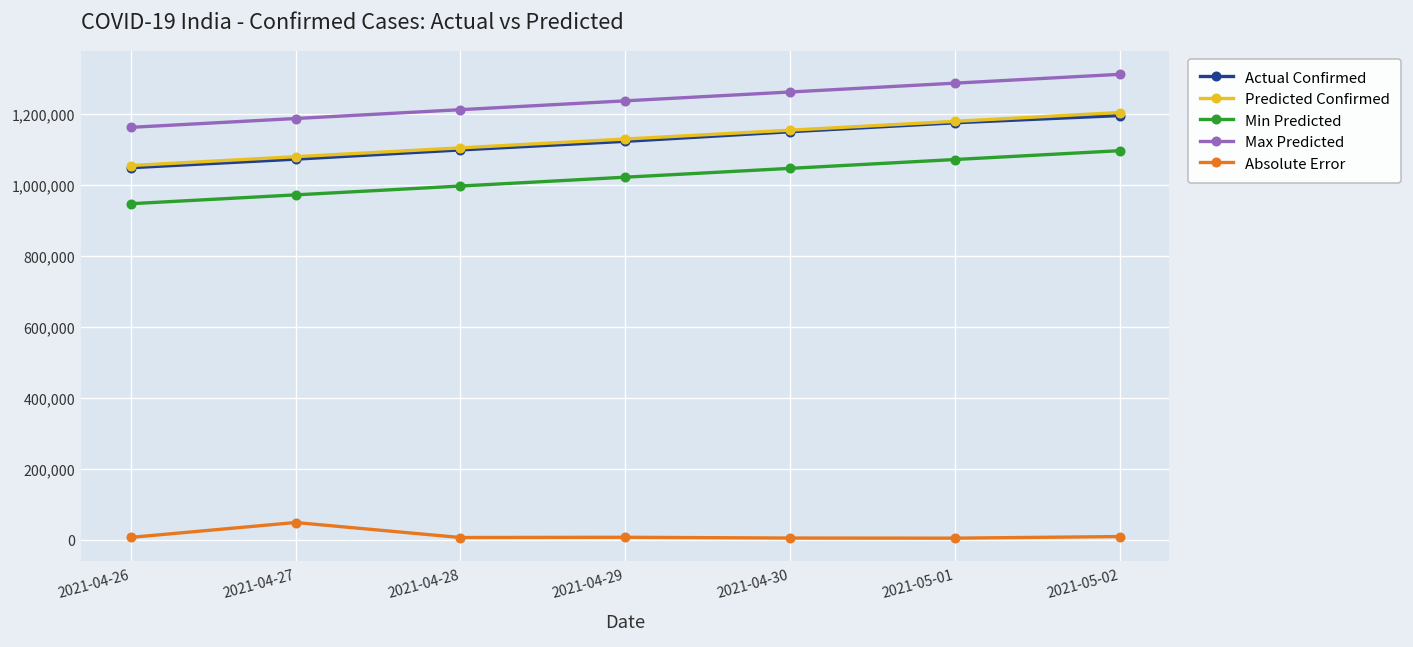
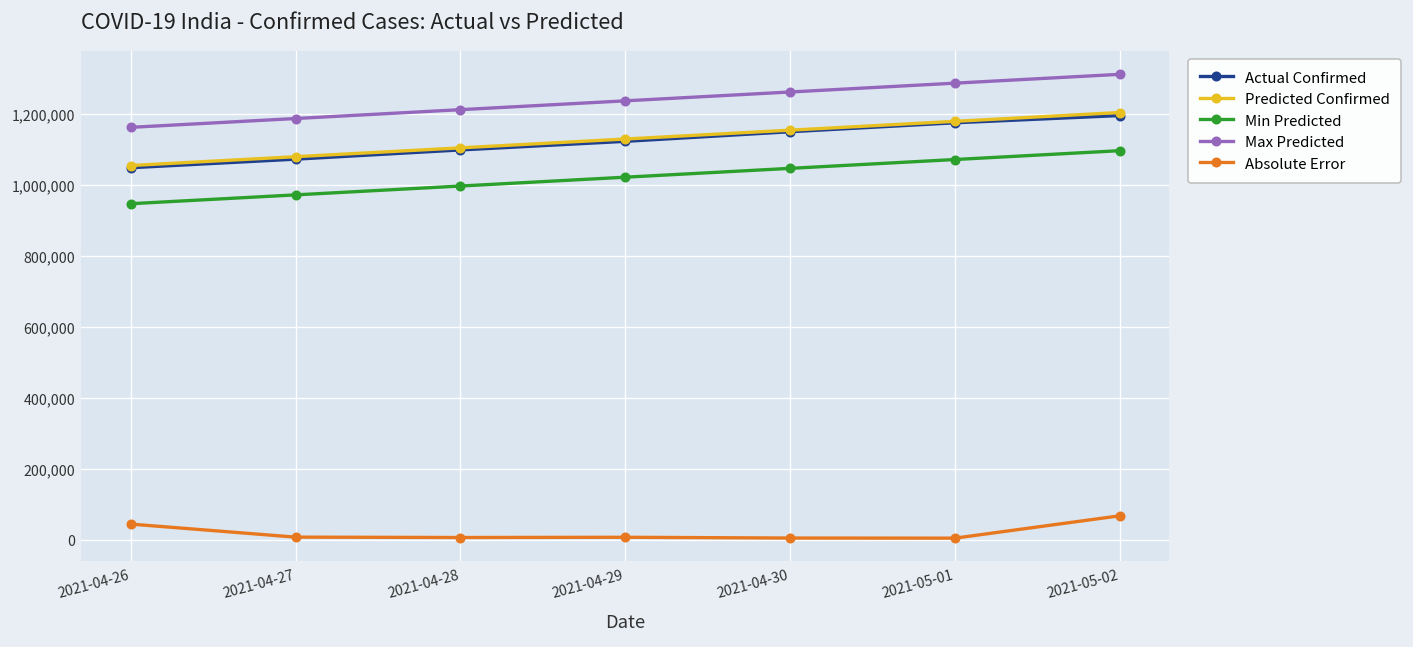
  {
    "Min Predicted": {
      "2021-04-26": "950,000",
      "2021-04-27": "970,000",
      "2021-04-28": "1,000,000",
      "2021-04-29": "1,020,000",
      "2021-04-30": "1,050,000",
      "2021-05-01": "1,070,000",
      "2021-05-02": "1,100,000"
    },
    "Max Predicted": {
      "2021-04-26": "1,160,000",
      "2021-04-27": "1,190,000",
      "2021-04-28": "1,210,000",
      "2021-04-29": "1,240,000",
      "2021-04-30": "1,260,000",
      "2021-05-01": "1,290,000",
      "2021-05-02": "1,310,000"
    },
    "Absolute Error": {
-     "2021-04-26": "10,000",
-     "2021-04-27": "50,000",
+     "2021-04-26": "40,000",
+     "2021-04-27": "10,000",
      "2021-04-28": "10,000",
      "2021-04-29": "10,000",
      "2021-04-30": "0",
      "2021-05-01": "0",
-     "2021-05-02": "10,000"
+     "2021-05-02": "70,000"
    }
  }
